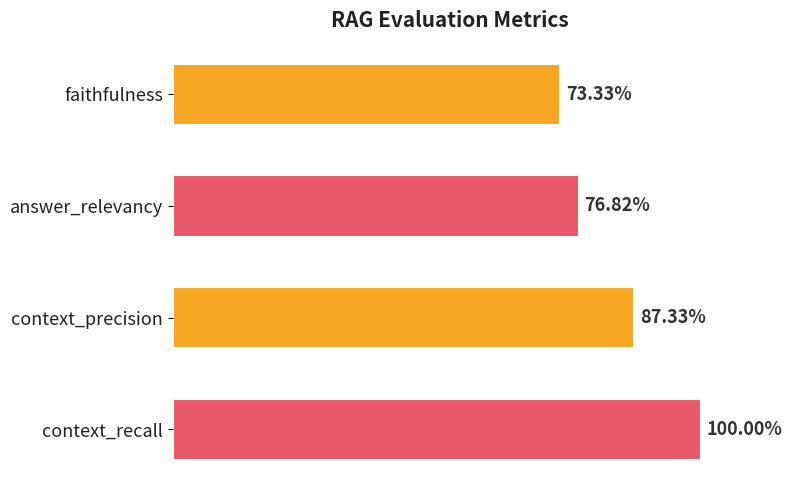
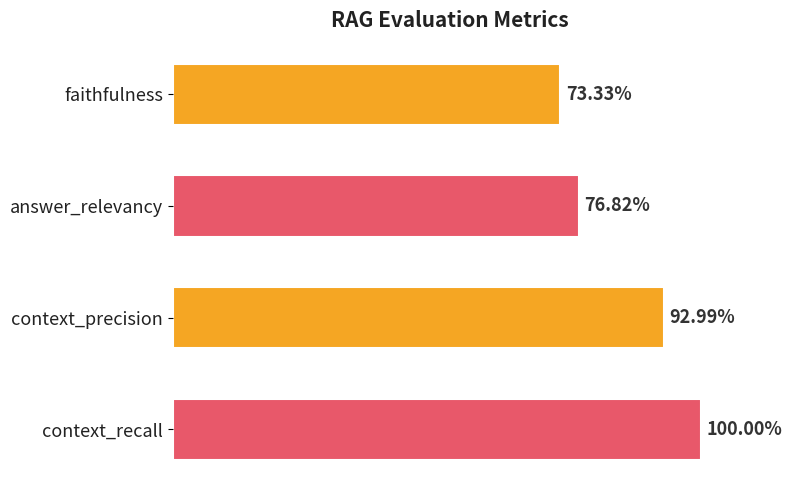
  {
    "faithfulness": "73.33%",
    "answer_relevancy": "76.82%",
-   "context_precision": "87.33%",
+   "context_precision": "92.99%",
    "context_recall": "100.00%"
  }
